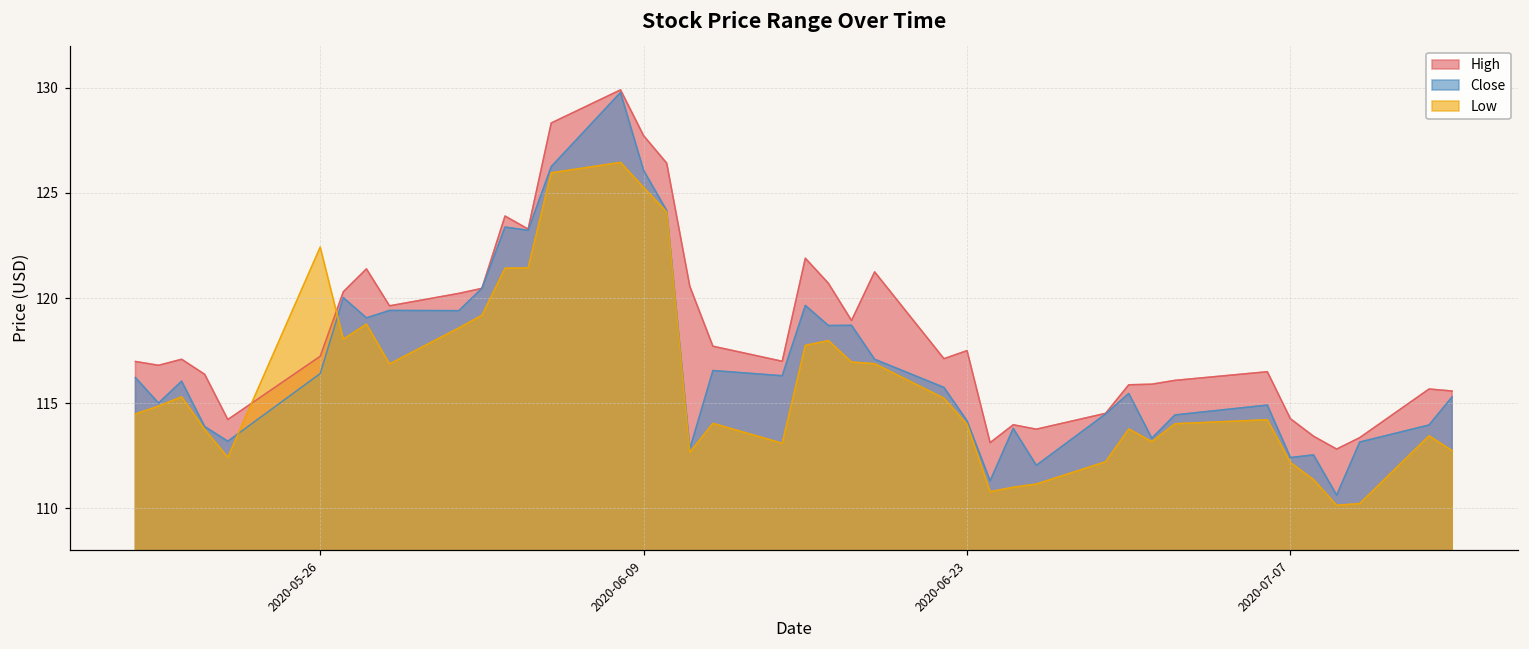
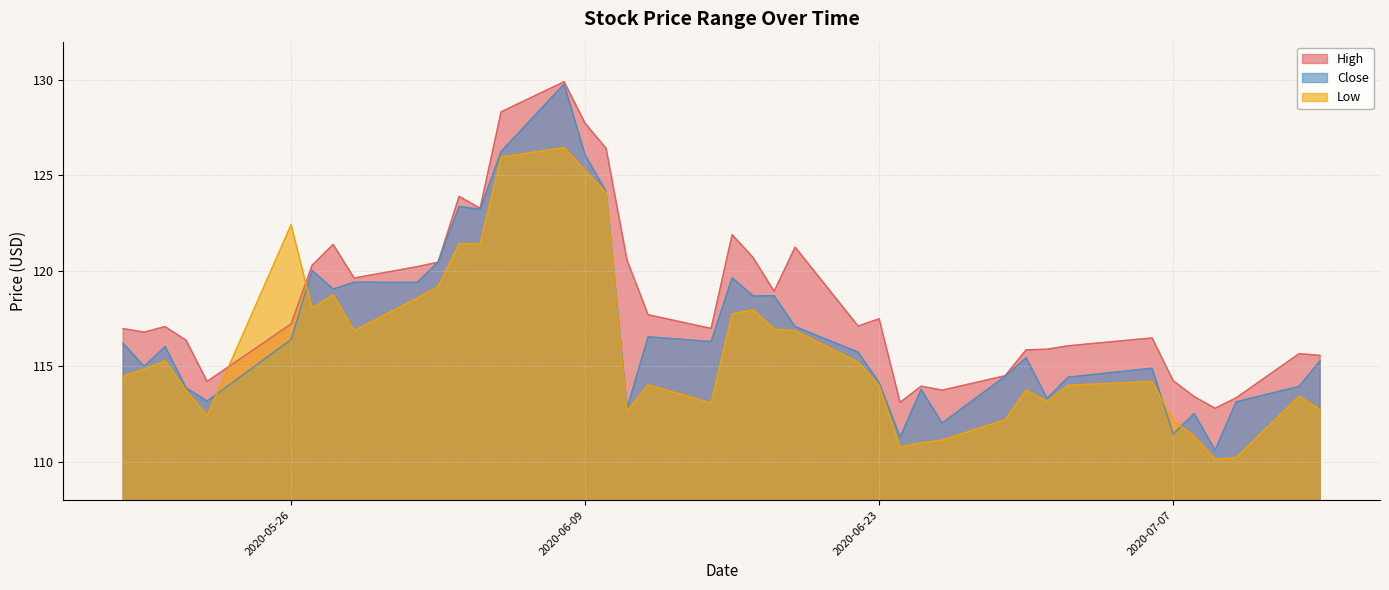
  {
    "High": {
      "2020-05-26": 117.2,
      "2020-06-09": 127.7,
      "2020-06-23": 117.5,
      "2020-07-07": 114.3
    },
    "Close": {
      "2020-05-26": 116.4,
      "2020-06-09": 126.1,
      "2020-06-23": 114.2,
-     "2020-07-07": 112.4
+     "2020-07-07": 111.5
    },
    "Low": {
      "2020-05-26": 122.4,
      "2020-06-09": 125.3,
      "2020-06-23": 114.0,
      "2020-07-07": 112.2
    }
  }
